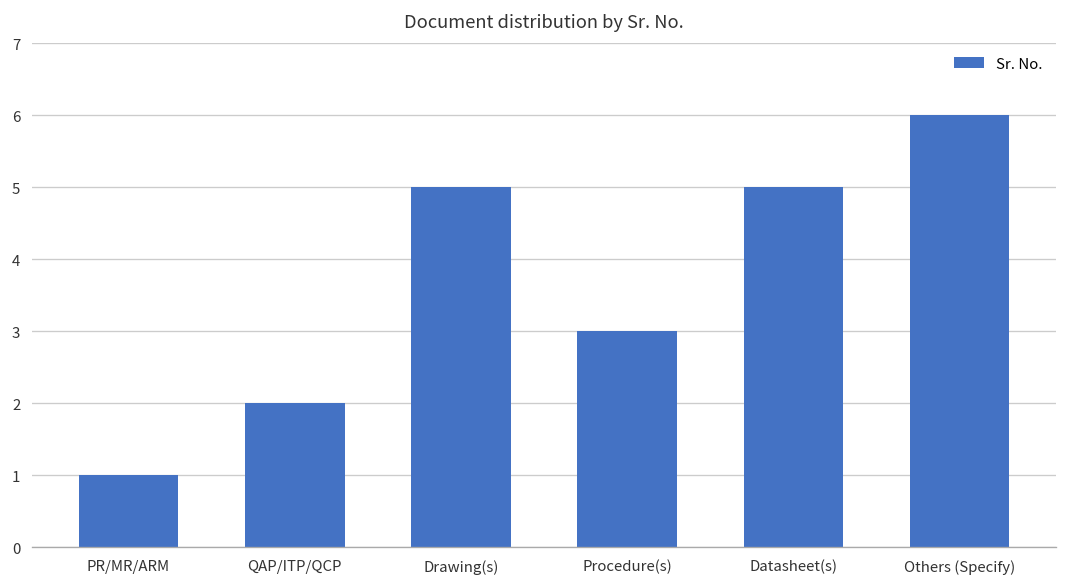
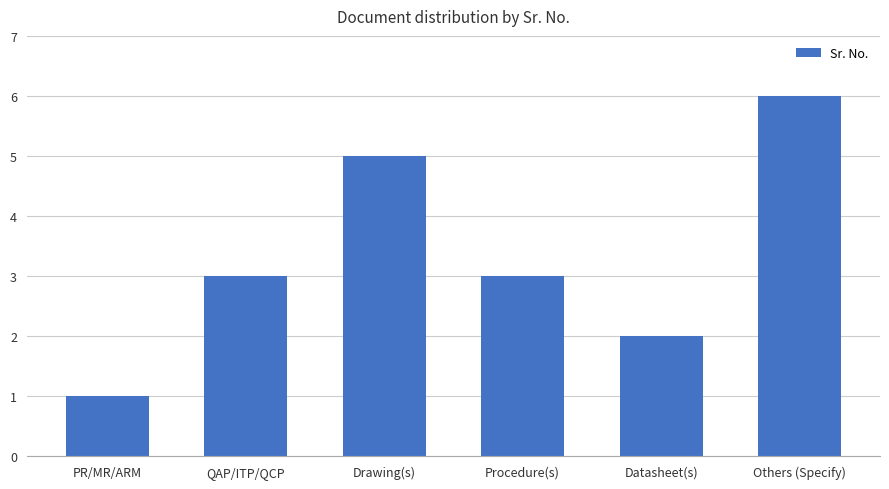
  {
    "PR/MR/ARM": 1,
-   "QAP/ITP/QCP": 2,
+   "QAP/ITP/QCP": 3,
    "Drawing(s)": 5,
    "Procedure(s)": 3,
-   "Datasheet(s)": 5,
+   "Datasheet(s)": 2,
    "Others (Specify)": 6
  }
